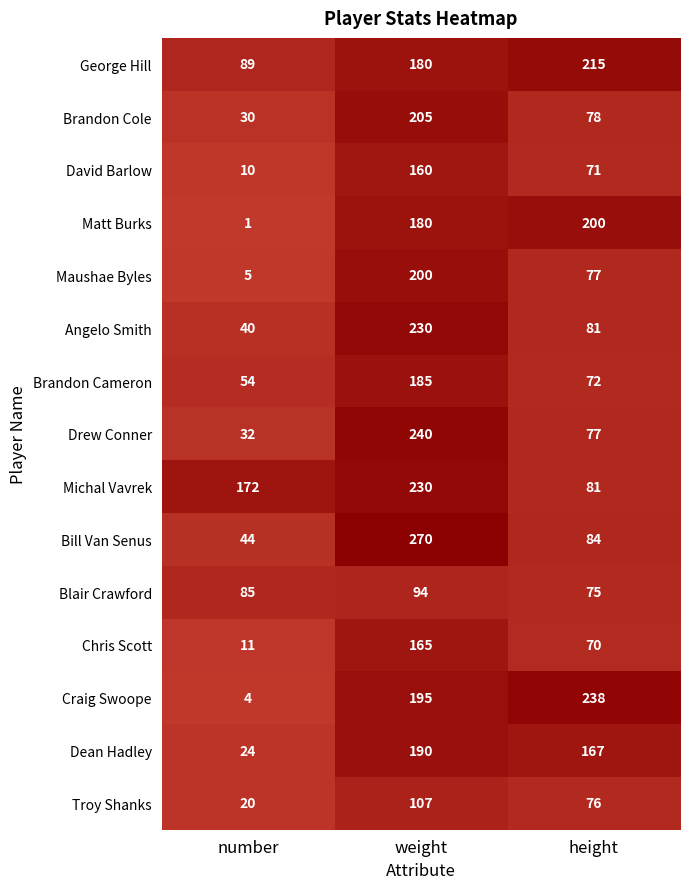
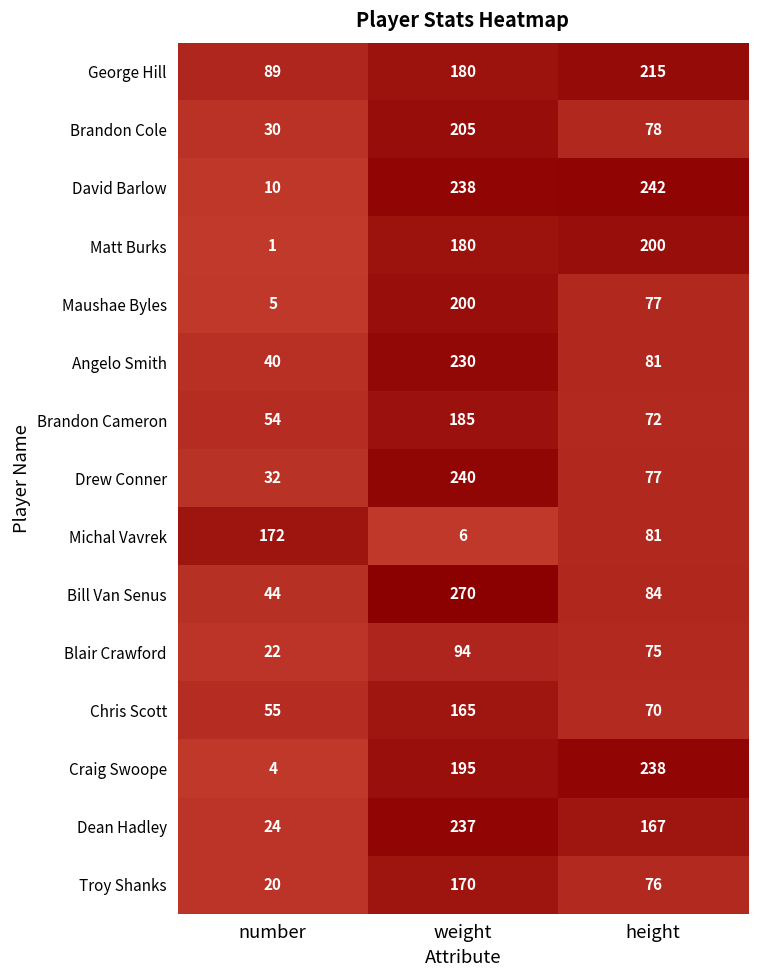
  {
    "George Hill": {
      "number": 89,
      "weight": 180,
      "height": 215
    },
    "Brandon Cole": {
      "number": 30,
      "weight": 205,
      "height": 78
    },
    "David Barlow": {
      "number": 10,
-     "weight": 160,
-     "height": 71
+     "weight": 238,
+     "height": 242
    },
    "Matt Burks": {
      "number": 1,
      "weight": 180,
      "height": 200
    },
    "Maushae Byles": {
      "number": 5,
      "weight": 200,
      "height": 77
    },
    "Angelo Smith": {
      "number": 40,
      "weight": 230,
      "height": 81
    },
    "Brandon Cameron": {
      "number": 54,
      "weight": 185,
      "height": 72
    },
    "Drew Conner": {
      "number": 32,
      "weight": 240,
      "height": 77
    },
    "Michal Vavrek": {
      "number": 172,
-     "weight": 230,
+     "weight": 6,
      "height": 81
    },
    "Bill Van Senus": {
      "number": 44,
      "weight": 270,
      "height": 84
    },
    "Blair Crawford": {
-     "number": 85,
+     "number": 22,
      "weight": 94,
      "height": 75
    },
    "Chris Scott": {
-     "number": 11,
+     "number": 55,
      "weight": 165,
      "height": 70
    },
    "Craig Swoope": {
      "number": 4,
      "weight": 195,
      "height": 238
    },
    "Dean Hadley": {
      "number": 24,
-     "weight": 190,
+     "weight": 237,
      "height": 167
    },
    "Troy Shanks": {
      "number": 20,
-     "weight": 107,
+     "weight": 170,
      "height": 76
    }
  }
